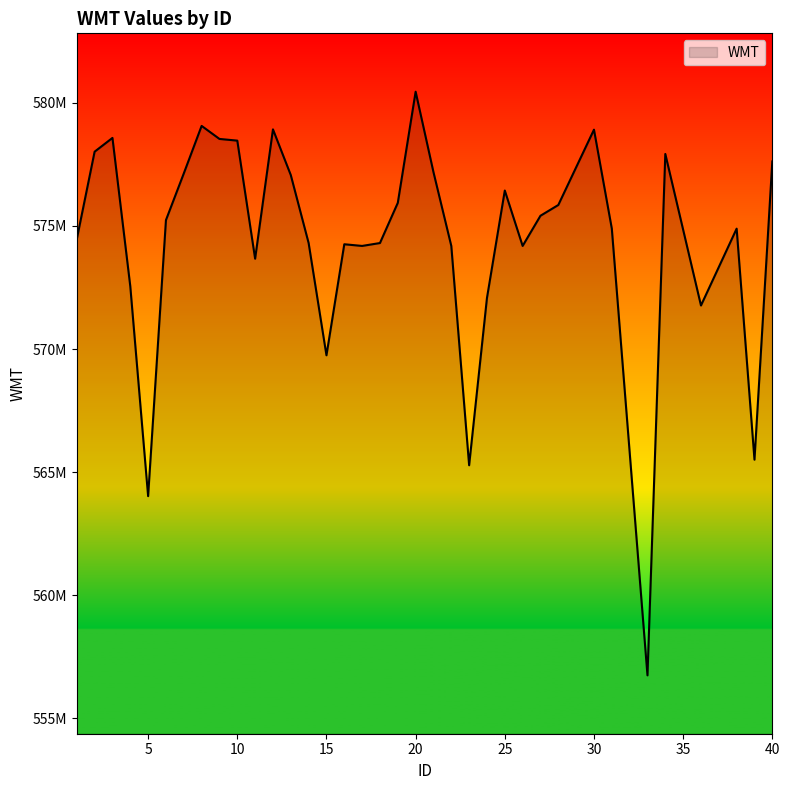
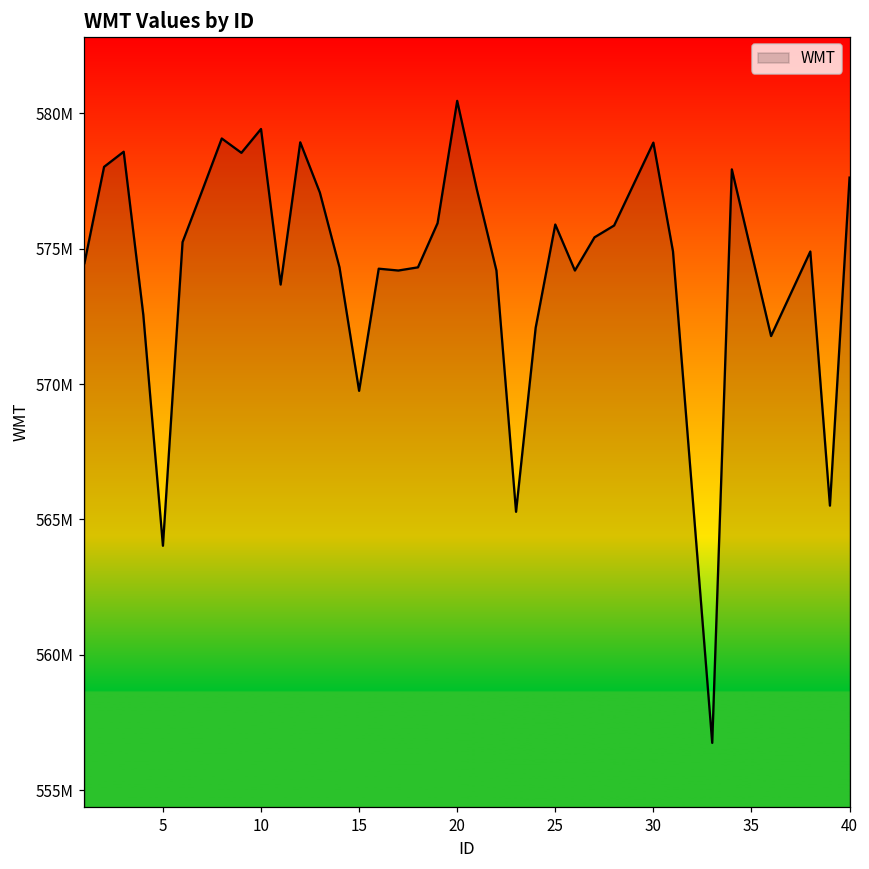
  {
    "5": 564000000,
-   "10": 578500000,
+   "10": 579400000,
    "15": 569700000,
    "20": 580500000,
-   "25": 576400000,
+   "25": 575900000,
    "30": 578900000,
    "40": 577600000
  }
